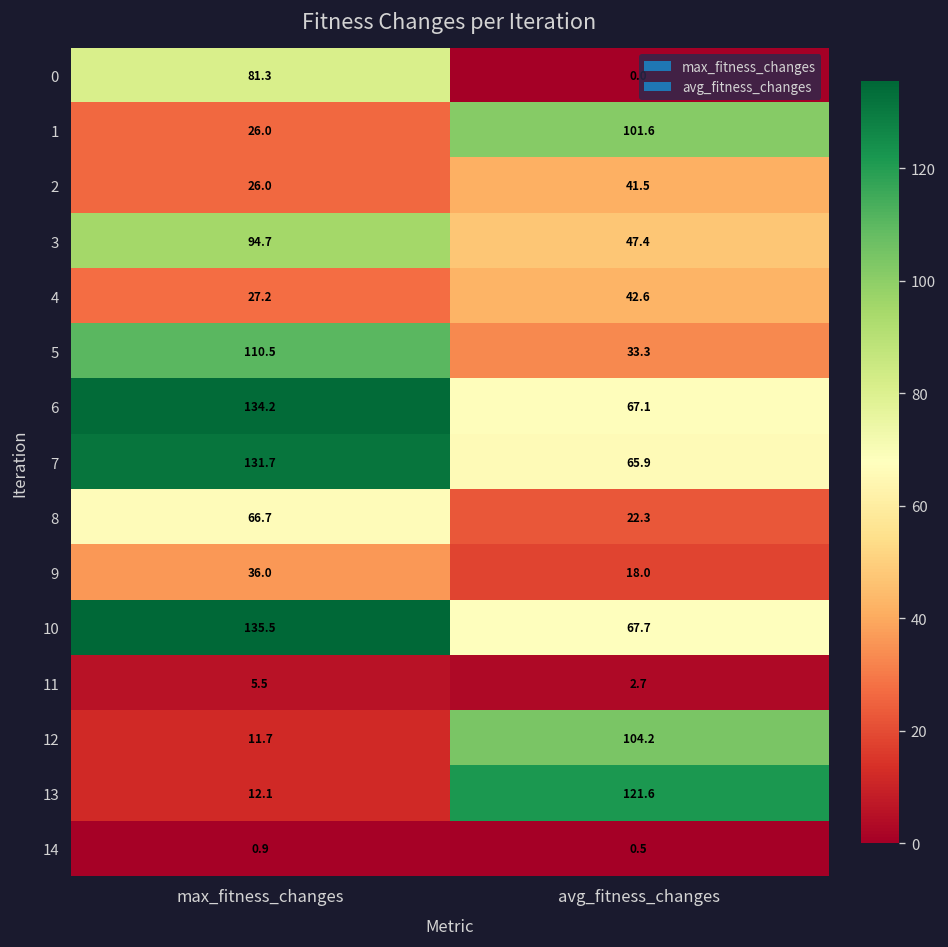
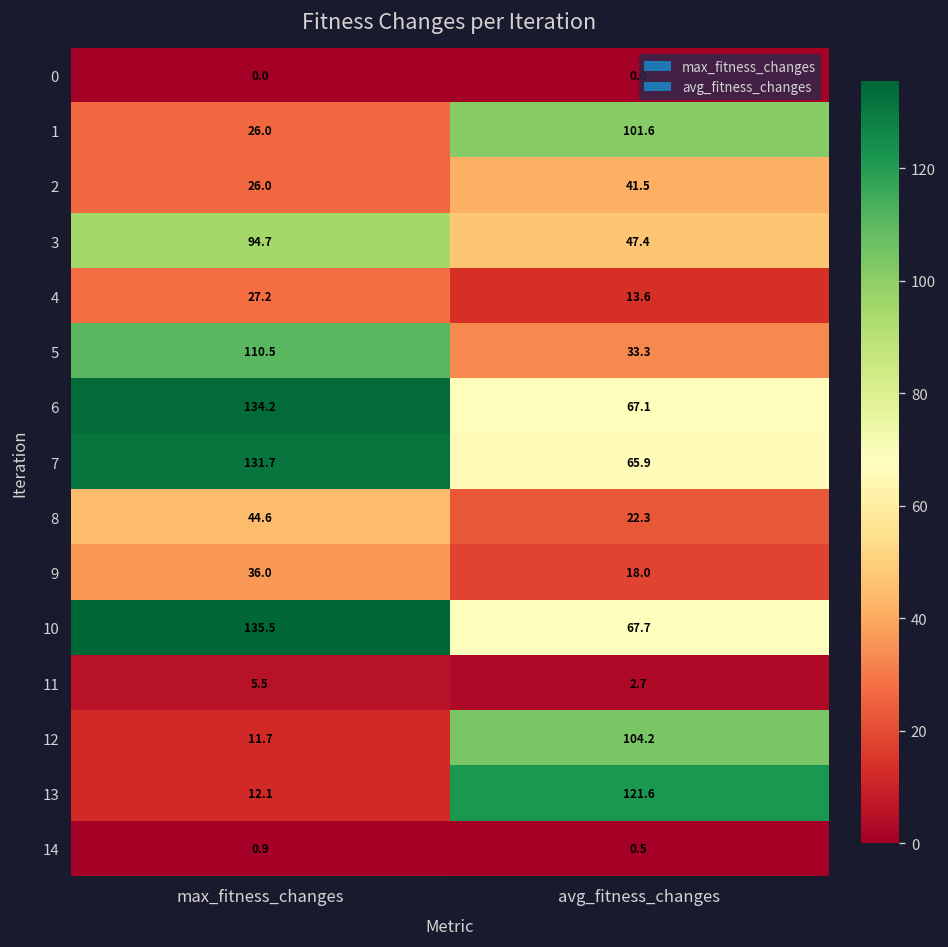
  {
    "0": {
-     "max_fitness_changes": 81.3
+     "max_fitness_changes": 0.0
    },
    "1": {
      "max_fitness_changes": 26.0,
      "avg_fitness_changes": 101.6
    },
    "2": {
      "max_fitness_changes": 26.0,
      "avg_fitness_changes": 41.5
    },
    "3": {
      "max_fitness_changes": 94.7,
      "avg_fitness_changes": 47.4
    },
    "4": {
      "max_fitness_changes": 27.2,
-     "avg_fitness_changes": 42.6
+     "avg_fitness_changes": 13.6
    },
    "5": {
      "max_fitness_changes": 110.5,
      "avg_fitness_changes": 33.3
    },
    "6": {
      "max_fitness_changes": 134.2,
      "avg_fitness_changes": 67.1
    },
    "7": {
      "max_fitness_changes": 131.7,
      "avg_fitness_changes": 65.9
    },
    "8": {
-     "max_fitness_changes": 66.7,
+     "max_fitness_changes": 44.6,
      "avg_fitness_changes": 22.3
    },
    "9": {
      "max_fitness_changes": 36.0,
      "avg_fitness_changes": 18.0
    },
    "10": {
      "max_fitness_changes": 135.5,
      "avg_fitness_changes": 67.7
    },
    "11": {
      "max_fitness_changes": 5.5,
      "avg_fitness_changes": 2.7
    },
    "12": {
      "max_fitness_changes": 11.7,
      "avg_fitness_changes": 104.2
    },
    "13": {
      "max_fitness_changes": 12.1,
      "avg_fitness_changes": 121.6
    },
    "14": {
      "max_fitness_changes": 0.9,
      "avg_fitness_changes": 0.5
    }
  }
